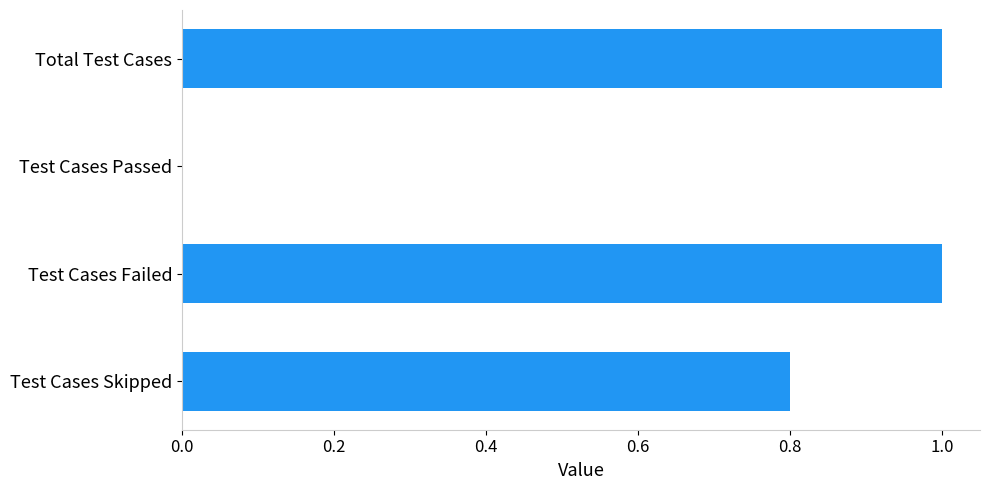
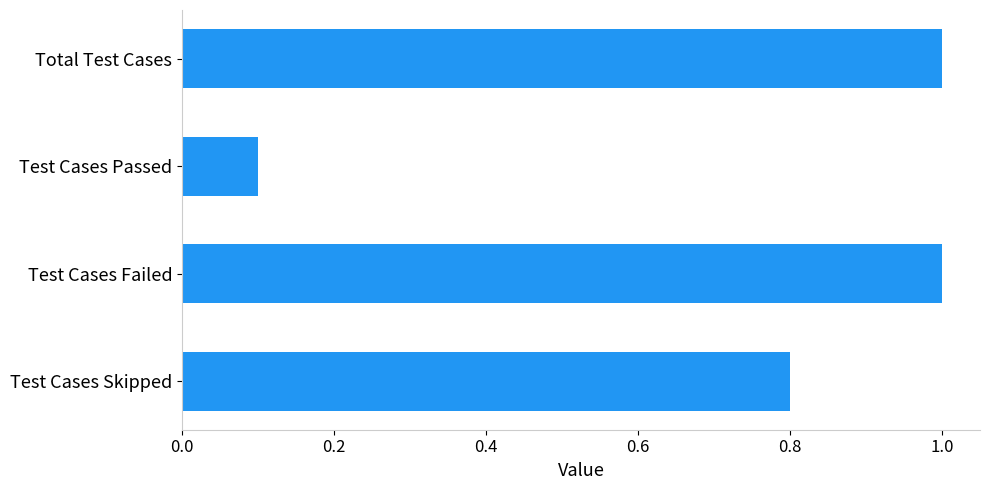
  {
    "Total Test Cases": 1.0,
-   "Test Cases Passed": 0.0,
+   "Test Cases Passed": 0.1,
    "Test Cases Failed": 1.0,
    "Test Cases Skipped": 0.8
  }
